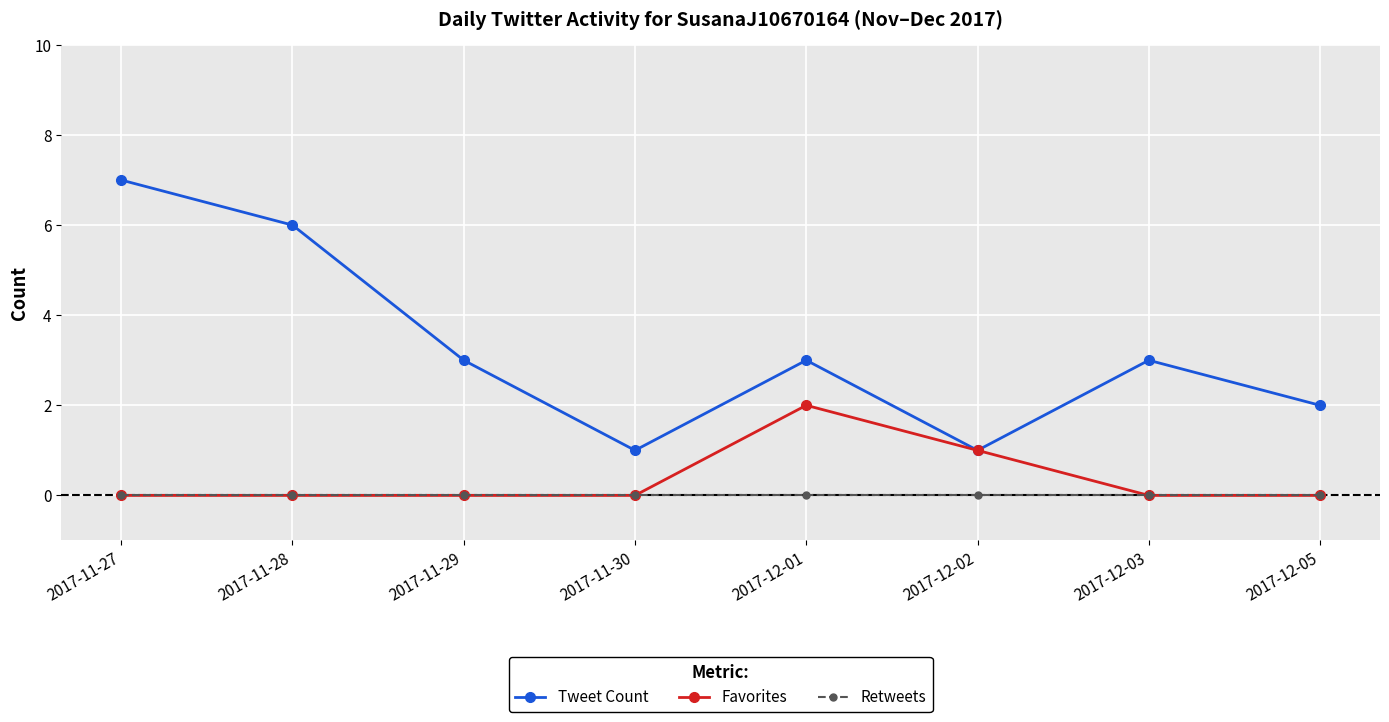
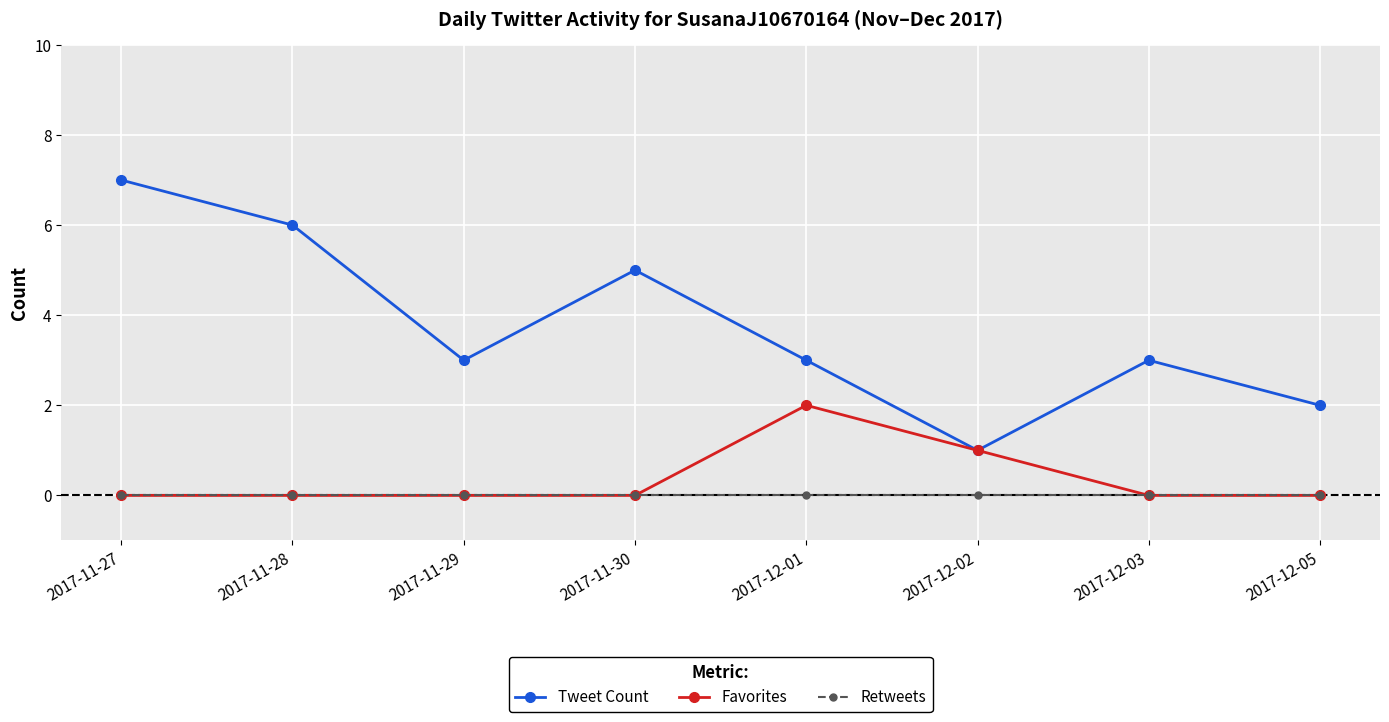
  {
    "Tweet Count": {
      "2017-11-27": 7,
      "2017-11-28": 6,
      "2017-11-29": 3,
-     "2017-11-30": 1,
+     "2017-11-30": 5,
      "2017-12-01": 3,
      "2017-12-03": 3,
      "2017-12-05": 2
    },
    "Favorites": {
      "2017-12-01": 2
    },
    "Retweets": {
      "2017-12-01": 0,
      "2017-12-02": 0
    }
  }
